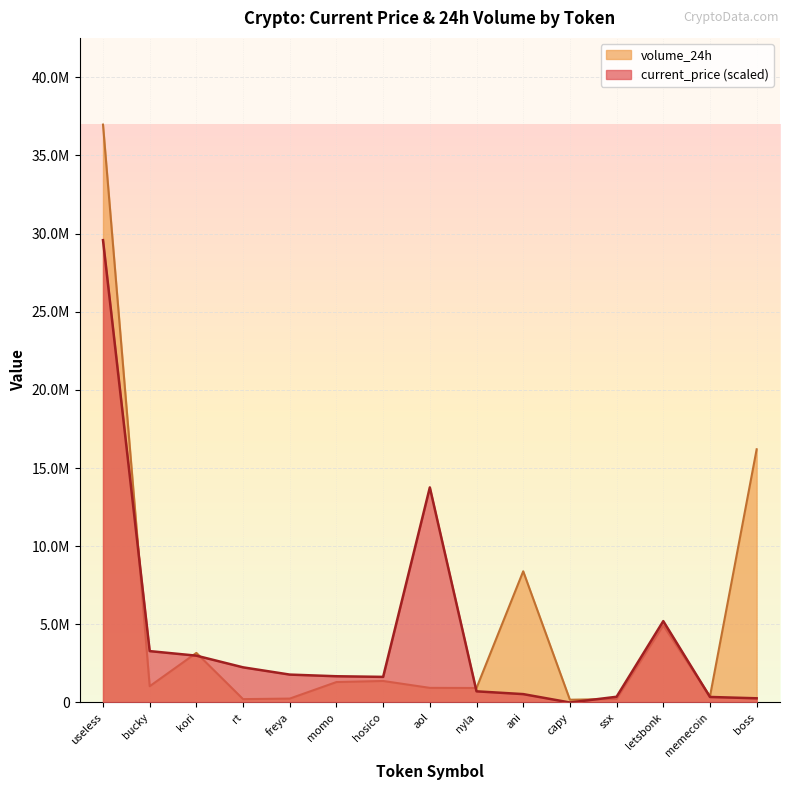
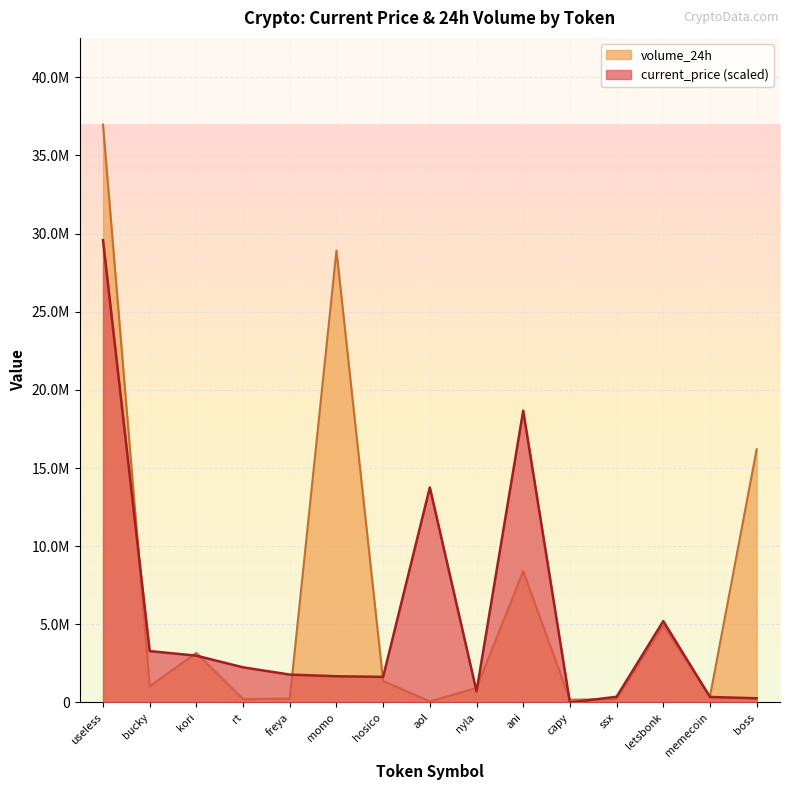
  {
    "volume_24h": {
      "useless": 37000000,
      "bucky": 1000000,
      "kori": 3200000,
      "rt": 200000,
      "freya": 300000,
-     "momo": 1300000,
+     "momo": 28900000,
      "hosico": 1400000,
-     "aol": 900000,
+     "aol": 100000,
      "nyla": 900000,
      "ani": 8400000,
      "capy": 200000,
      "letsbonk": 4900000,
      "boss": 16200000
    },
    "current_price (scaled)": {
      "useless": 29600000,
      "bucky": 3300000,
      "kori": 3000000,
      "rt": 2200000,
      "freya": 1800000,
      "momo": 1700000,
      "hosico": 1600000,
      "aol": 13800000,
      "nyla": 700000,
-     "ani": 500000,
+     "ani": 18700000,
      "capy": 0,
      "letsbonk": 5200000,
      "boss": 300000
    }
  }
